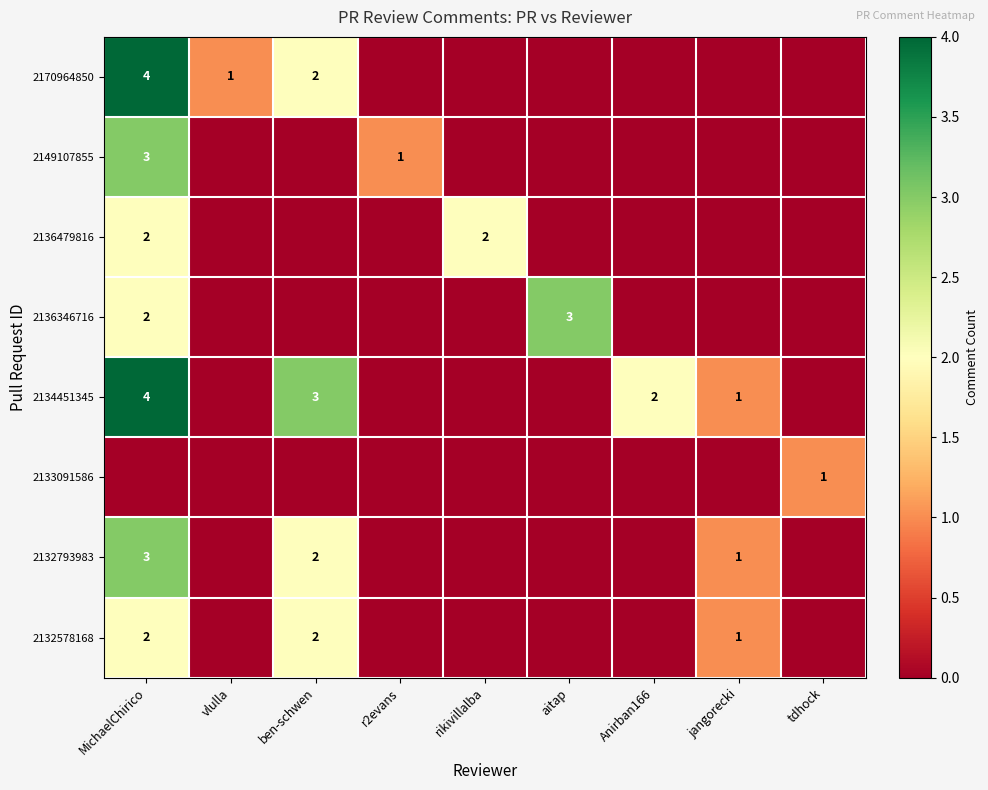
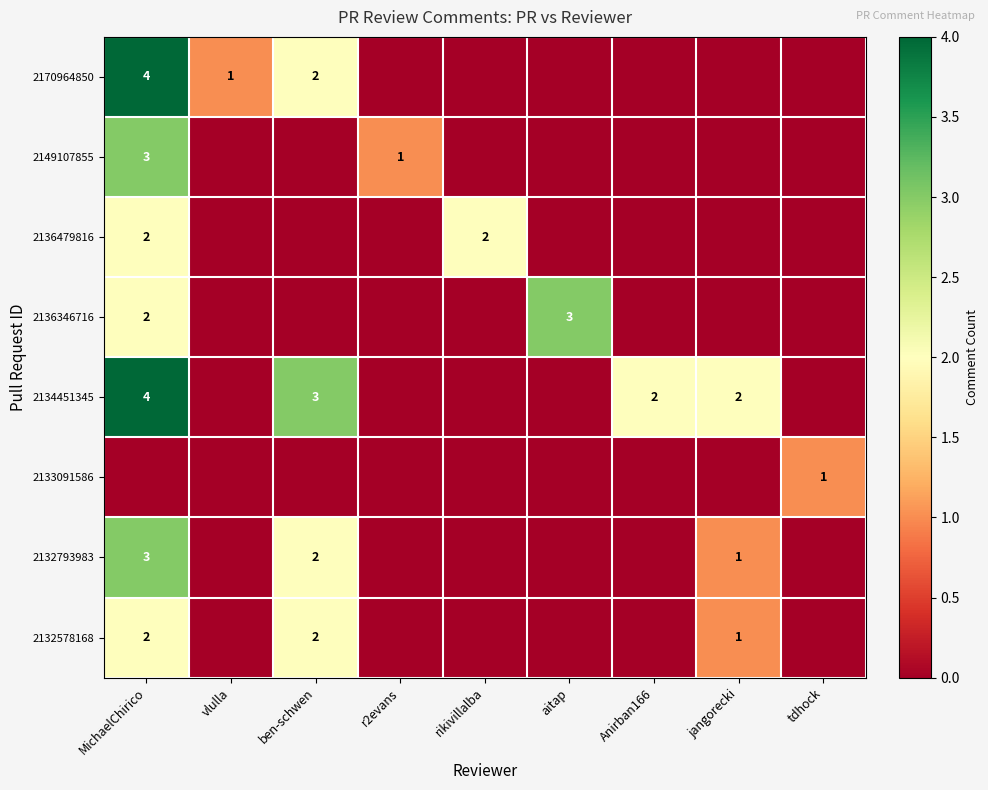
  {
    "2170964850": {
      "MichaelChirico": 4,
      "vlulla": 1,
      "ben-schwen": 2
    },
    "2149107855": {
      "MichaelChirico": 3,
      "r2evans": 1
    },
    "2136479816": {
      "MichaelChirico": 2,
      "rikivillalba": 2
    },
    "2136346716": {
      "MichaelChirico": 2,
      "aitap": 3
    },
    "2134451345": {
      "MichaelChirico": 4,
      "ben-schwen": 3,
      "Anirban166": 2,
-     "jangorecki": 1
+     "jangorecki": 2
    },
    "2133091586": {
      "tdhock": 1
    },
    "2132793983": {
      "MichaelChirico": 3,
      "ben-schwen": 2,
      "jangorecki": 1
    },
    "2132578168": {
      "MichaelChirico": 2,
      "ben-schwen": 2,
      "jangorecki": 1
    }
  }
